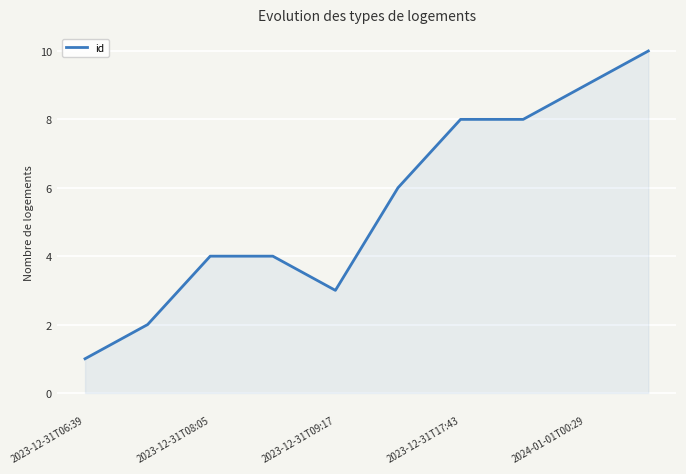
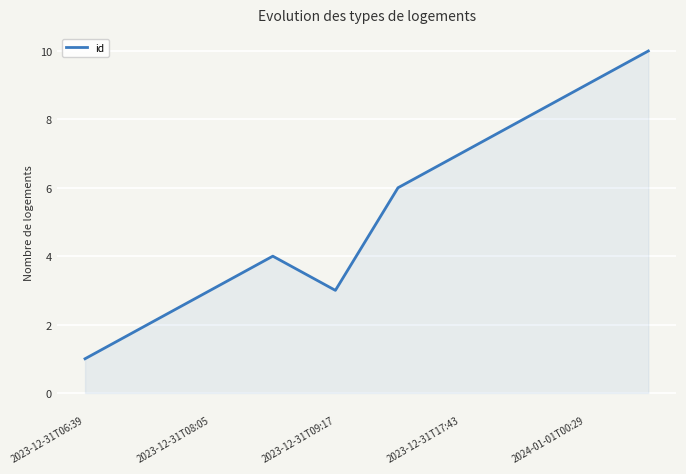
  {
    "2023-12-31T06:39": 1,
-   "2023-12-31T08:05": 4,
+   "2023-12-31T08:05": 3,
    "2023-12-31T09:17": 3,
-   "2023-12-31T17:43": 8,
+   "2023-12-31T17:43": 7,
    "2024-01-01T00:29": 9
  }
